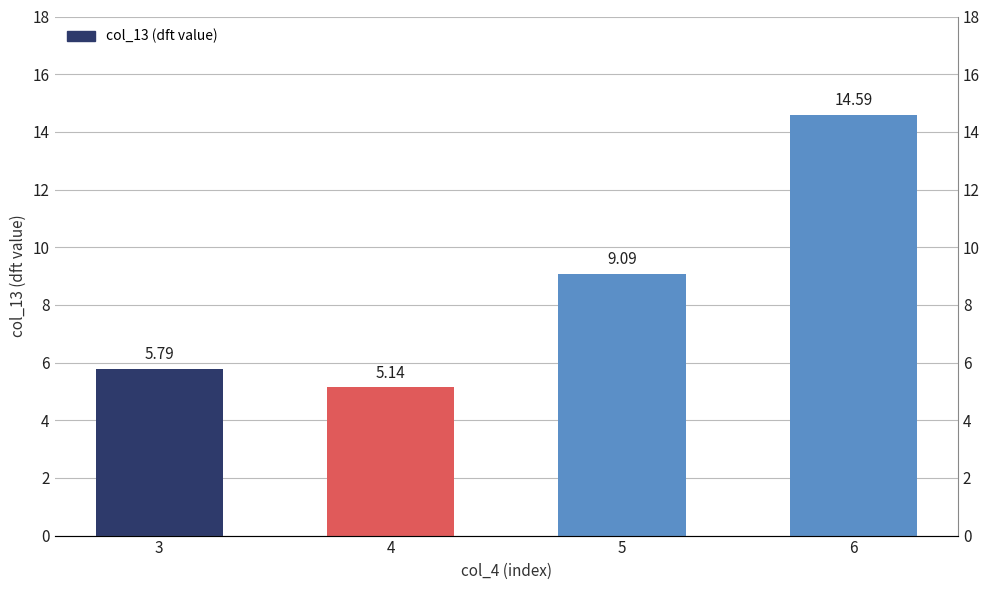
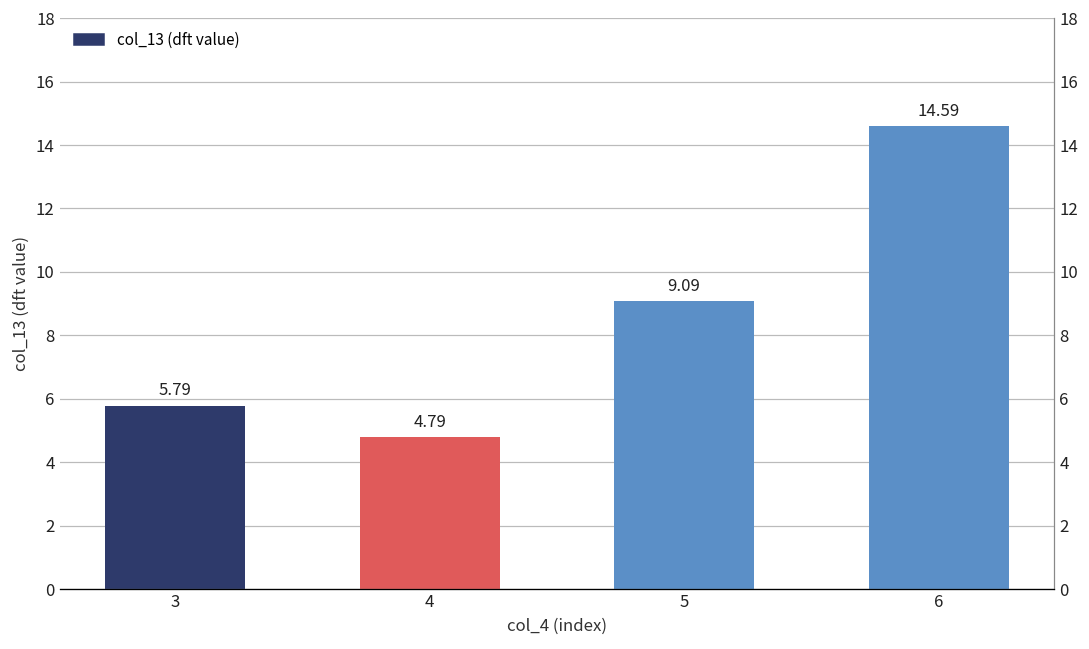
  {
    "3": 5.79,
-   "4": 5.14,
+   "4": 4.79,
    "5": 9.09,
    "6": 14.59
  }
